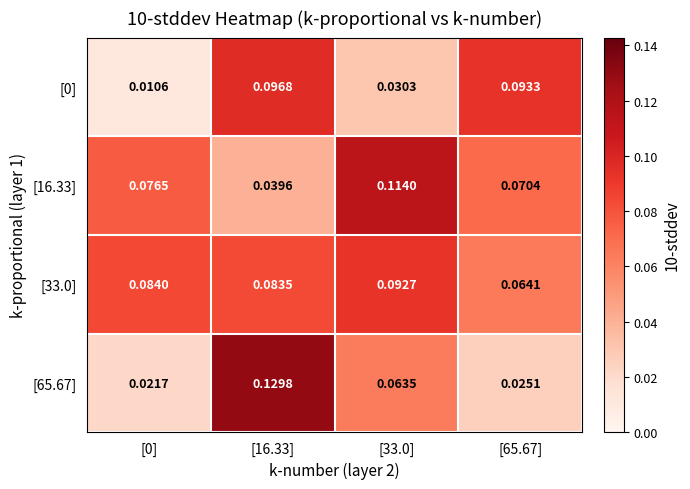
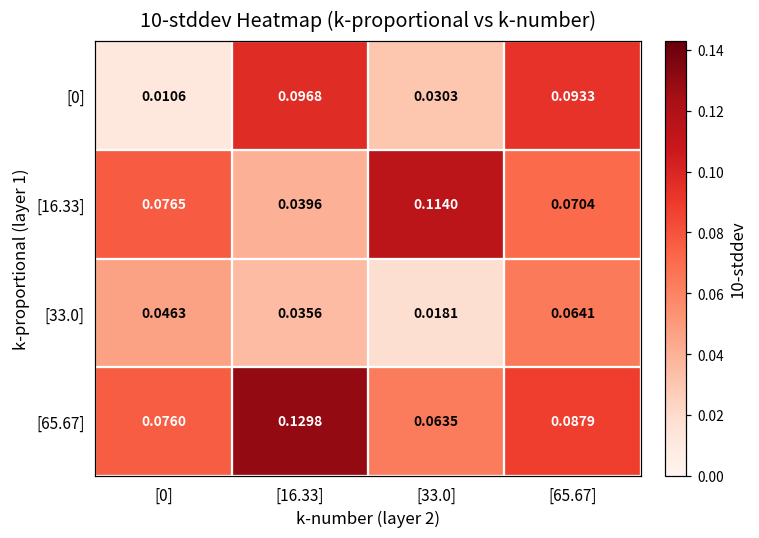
  {
    "[0]": {
      "[0]": 0.0106,
      "[16.33]": 0.0968,
      "[33.0]": 0.0303,
      "[65.67]": 0.0933
    },
    "[16.33]": {
      "[0]": 0.0765,
      "[16.33]": 0.0396,
      "[33.0]": 0.1140,
      "[65.67]": 0.0704
    },
    "[33.0]": {
-     "[0]": 0.0840,
-     "[16.33]": 0.0835,
-     "[33.0]": 0.0927,
+     "[0]": 0.0463,
+     "[16.33]": 0.0356,
+     "[33.0]": 0.0181,
      "[65.67]": 0.0641
    },
    "[65.67]": {
-     "[0]": 0.0217,
+     "[0]": 0.0760,
      "[16.33]": 0.1298,
      "[33.0]": 0.0635,
-     "[65.67]": 0.0251
+     "[65.67]": 0.0879
    }
  }
